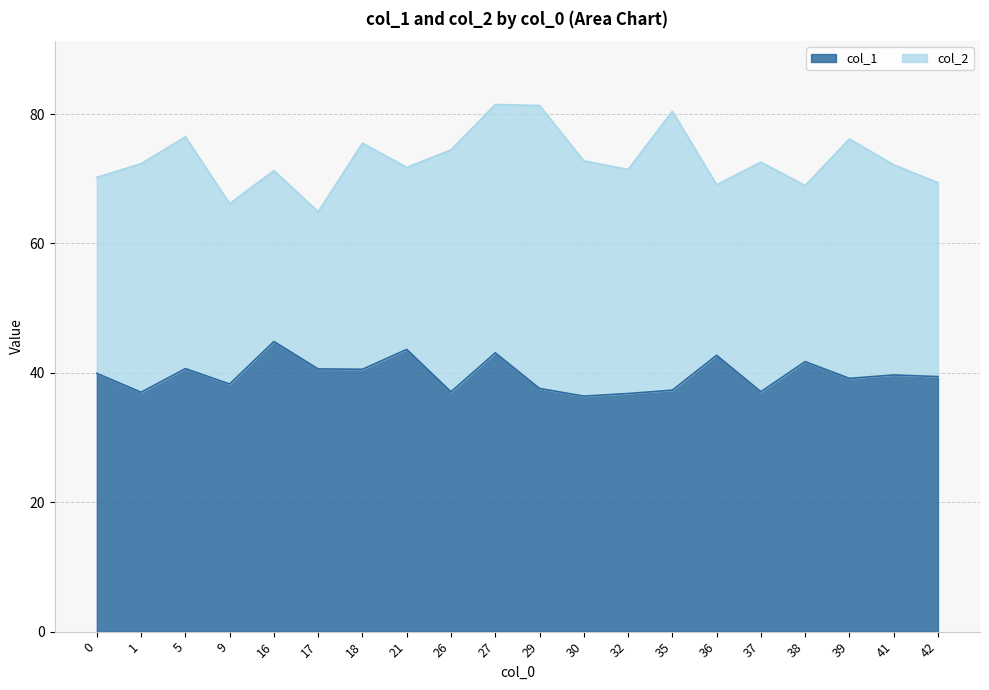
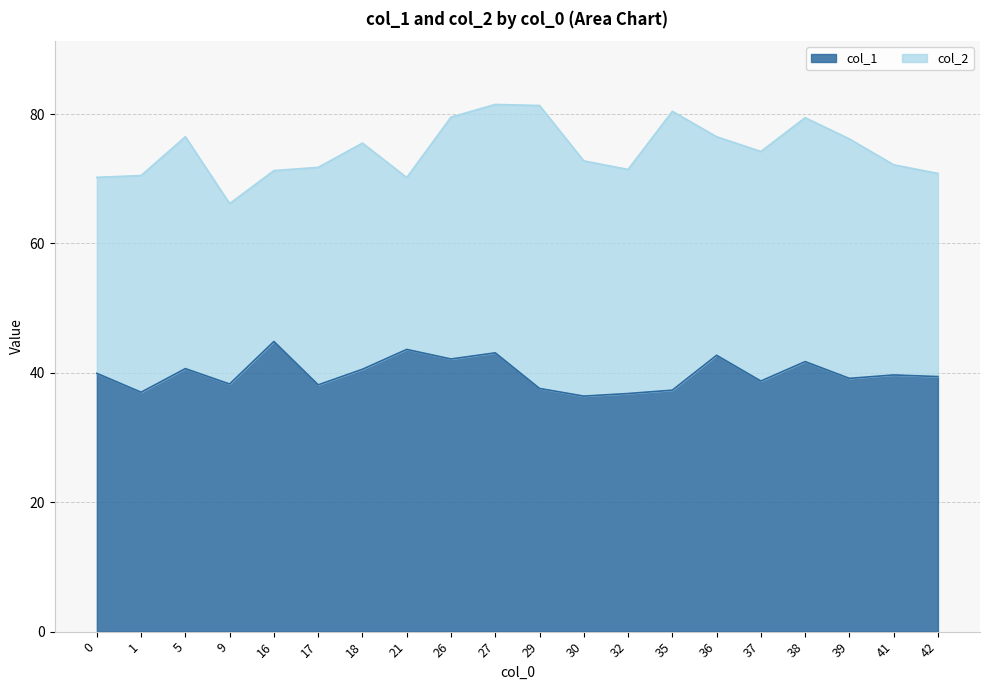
  {
    "col_1": {
      "0": 40,
      "1": 37,
      "5": 41,
      "9": 38,
      "16": 45,
-     "17": 41,
+     "17": 38,
      "18": 41,
      "21": 44,
-     "26": 37,
+     "26": 42,
      "27": 43,
      "29": 38,
      "30": 36,
      "32": 37,
      "35": 37,
      "36": 43,
-     "37": 37,
+     "37": 39,
      "38": 42,
      "39": 39,
      "41": 40,
      "42": 39
    },
    "col_2": {
      "0": 30,
-     "1": 35,
+     "1": 33,
      "5": 36,
      "9": 28,
      "16": 26,
-     "17": 24,
+     "17": 34,
      "18": 35,
-     "21": 28,
+     "21": 27,
      "26": 37,
      "27": 38,
      "29": 44,
      "30": 36,
      "32": 35,
      "35": 43,
-     "36": 26,
+     "36": 34,
      "37": 35,
-     "38": 27,
+     "38": 38,
      "39": 37,
      "41": 32,
-     "42": 30
+     "42": 31
    }
  }
